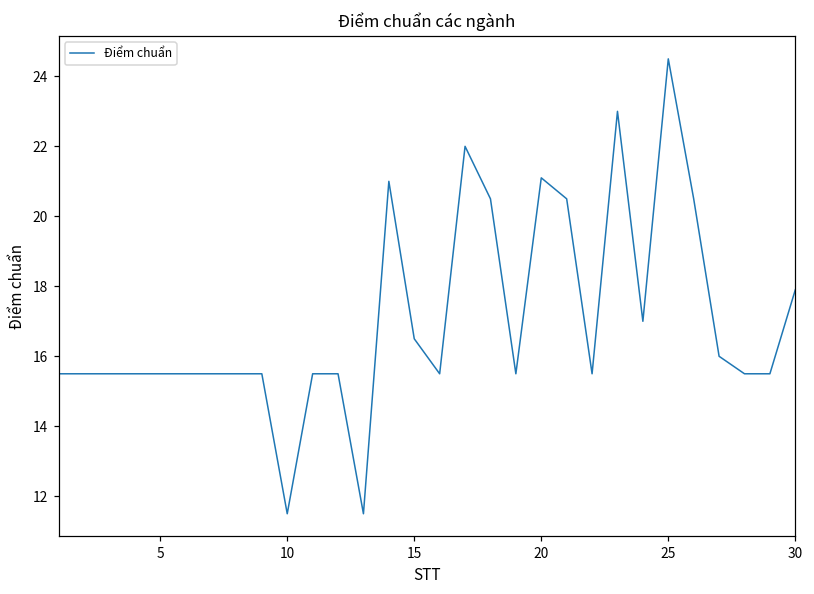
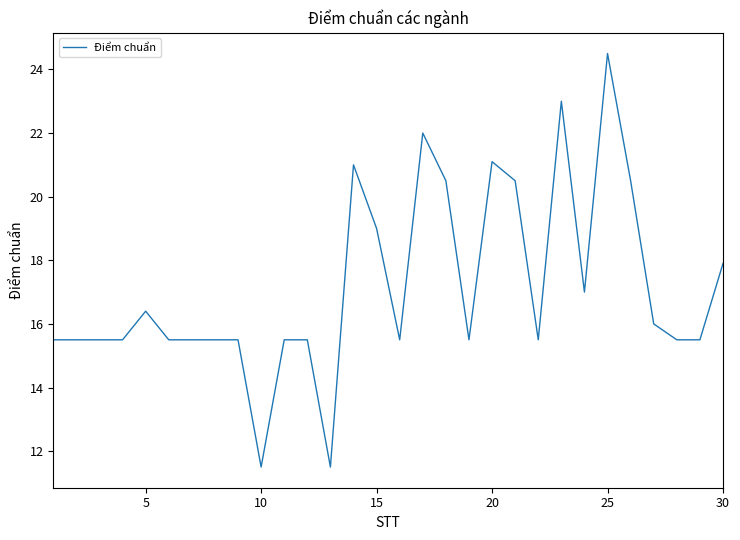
  {
-   "5": 15.5,
+   "5": 16.4,
    "10": 11.5,
-   "15": 16.5,
+   "15": 19.0,
    "20": 21.1,
    "25": 24.5,
    "30": 17.9
  }
